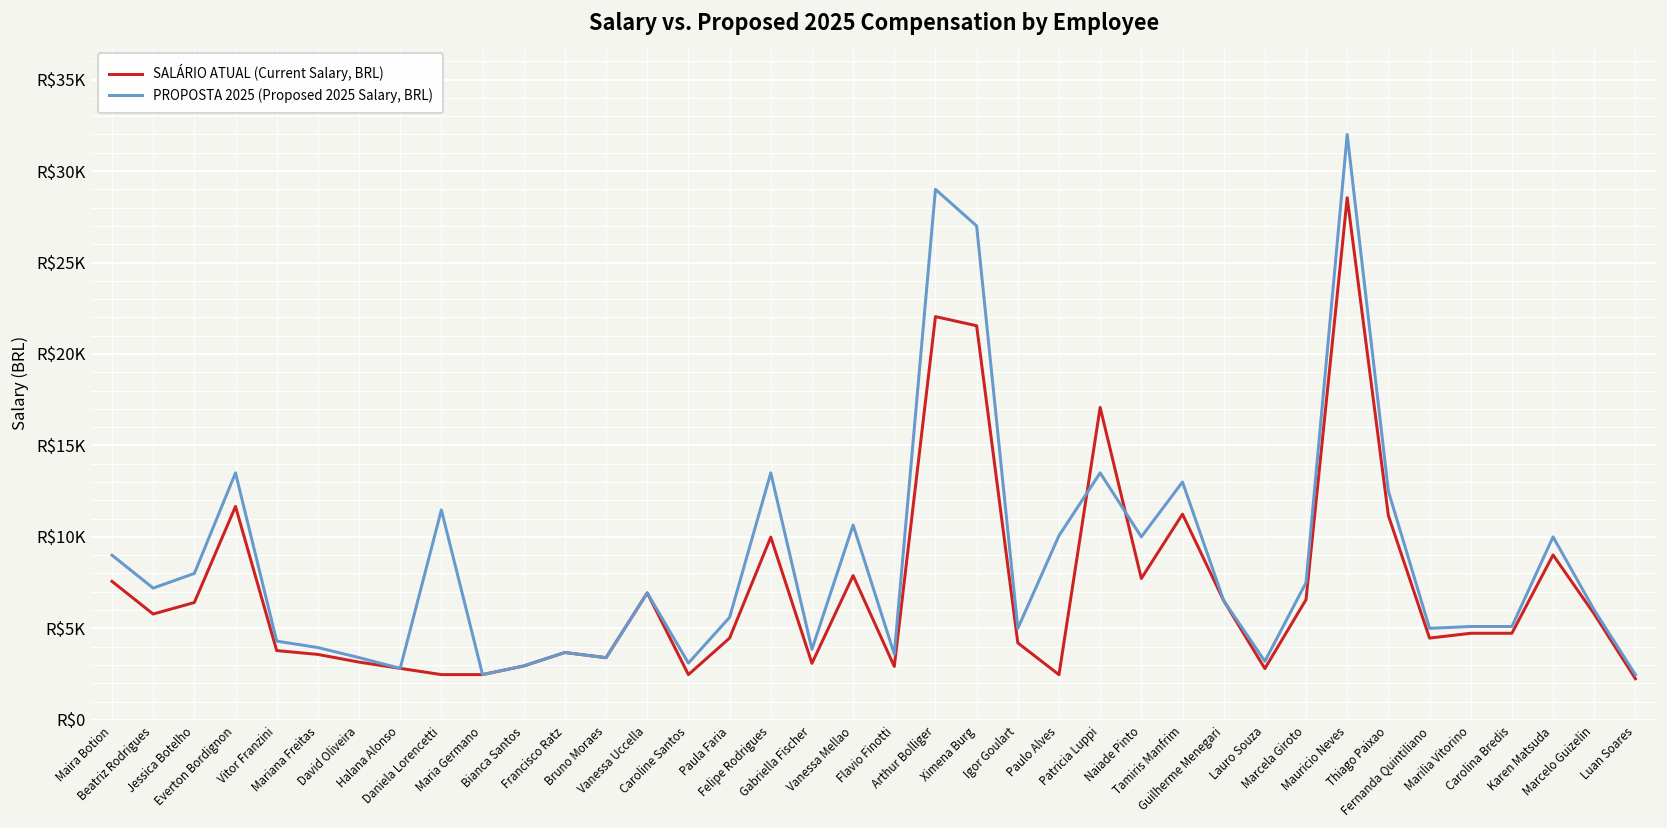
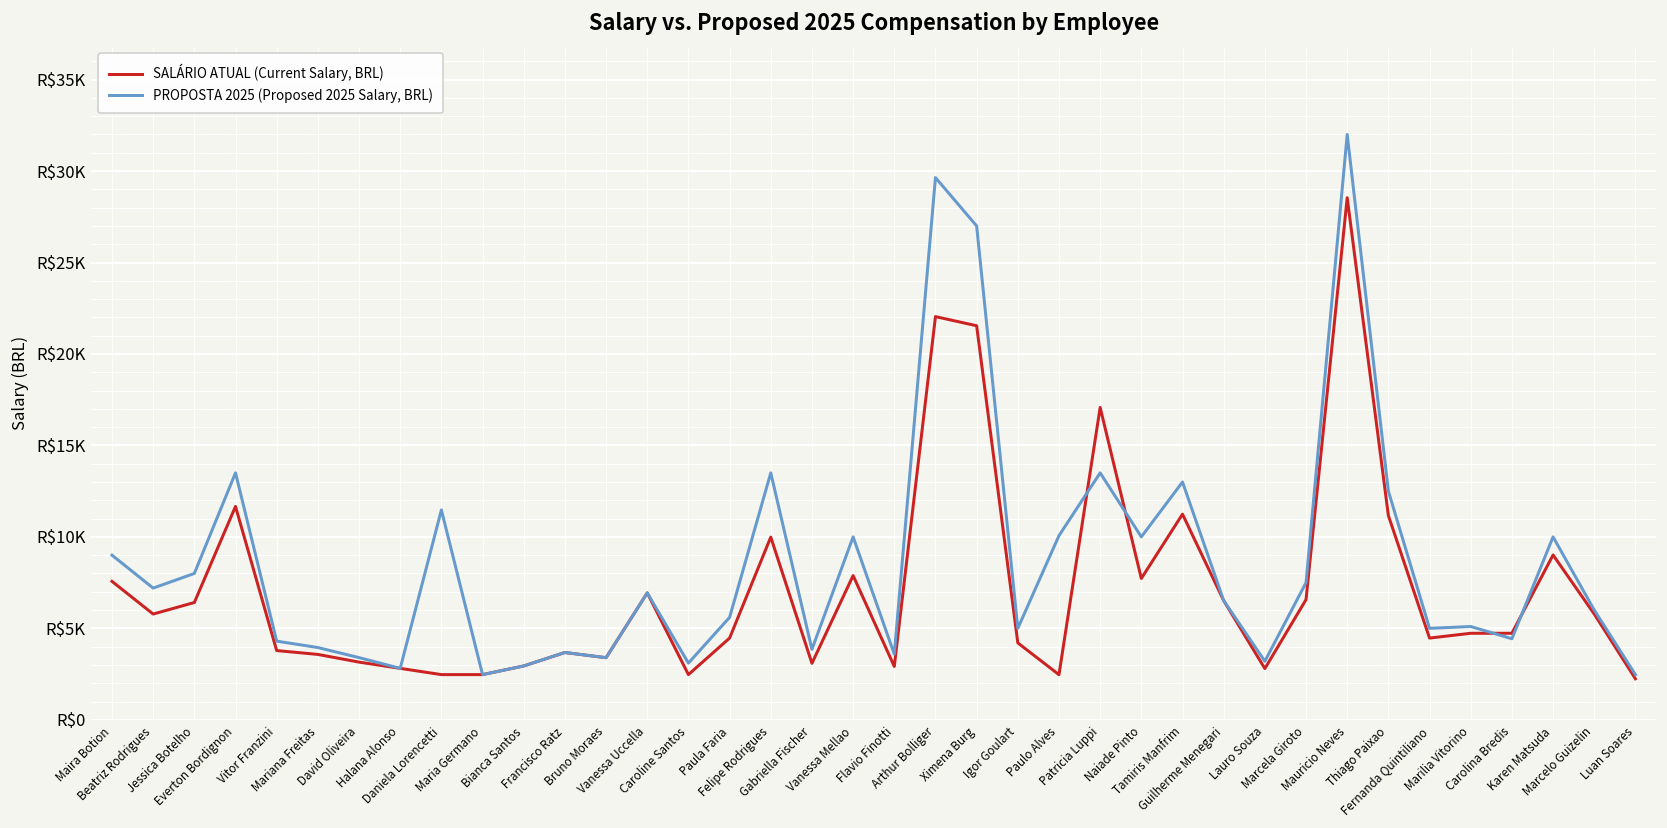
  {
    "SALÁRIO ATUAL (Current Salary, BRL)": {
      "Maira Botion": "R$7600",
      "Beatriz Rodrigues": "R$5800",
      "Jessica Botelho": "R$6400",
      "Everton Bordignon": "R$11700",
      "Vitor Franzini": "R$3800",
      "Mariana Freitas": "R$3600",
      "David Oliveira": "R$3200",
      "Daniela Lorencetti": "R$2500",
      "Caroline Santos": "R$2500",
      "Paula Faria": "R$4500",
      "Felipe Rodrigues": "R$10000",
      "Gabriella Fischer": "R$3100",
      "Vanessa Mellao": "R$7900",
      "Flavio Finotti": "R$2900",
      "Arthur Bolliger": "R$22000",
      "Ximena Burg": "R$21500",
      "Igor Goulart": "R$4200",
      "Paulo Alves": "R$2500",
      "Patricia Luppi": "R$17100",
      "Naiade Pinto": "R$7700",
      "Tamiris Manfrim": "R$11200",
      "Lauro Souza": "R$2800",
      "Marcela Giroto": "R$6600",
      "Mauricio Neves": "R$28500",
      "Thiago Paixao": "R$11200",
      "Fernanda Quintiliano": "R$4500",
      "Marilia Vitorino": "R$4700",
      "Carolina Bredis": "R$4700",
      "Karen Matsuda": "R$9000",
      "Marcelo Guizelin": "R$5800",
      "Luan Soares": "R$2200"
    },
    "PROPOSTA 2025 (Proposed 2025 Salary, BRL)": {
      "Maira Botion": "R$9000",
      "Beatriz Rodrigues": "R$7200",
      "Jessica Botelho": "R$8000",
      "Everton Bordignon": "R$13500",
      "Vitor Franzini": "R$4300",
      "Mariana Freitas": "R$4000",
      "David Oliveira": "R$3400",
      "Daniela Lorencetti": "R$11500",
      "Caroline Santos": "R$3100",
      "Paula Faria": "R$5600",
      "Felipe Rodrigues": "R$13500",
      "Gabriella Fischer": "R$3900",
-     "Vanessa Mellao": "R$10600",
+     "Vanessa Mellao": "R$10000",
      "Flavio Finotti": "R$3600",
-     "Arthur Bolliger": "R$29000",
+     "Arthur Bolliger": "R$29600",
      "Ximena Burg": "R$27000",
      "Igor Goulart": "R$5000",
      "Paulo Alves": "R$10100",
      "Patricia Luppi": "R$13500",
      "Naiade Pinto": "R$10000",
      "Tamiris Manfrim": "R$13000",
      "Lauro Souza": "R$3200",
      "Marcela Giroto": "R$7500",
      "Mauricio Neves": "R$32000",
      "Thiago Paixao": "R$12500",
      "Fernanda Quintiliano": "R$5000",
      "Marilia Vitorino": "R$5100",
-     "Carolina Bredis": "R$5100",
+     "Carolina Bredis": "R$4400",
      "Karen Matsuda": "R$10000",
      "Marcelo Guizelin": "R$6000",
      "Luan Soares": "R$2500"
    }
  }
